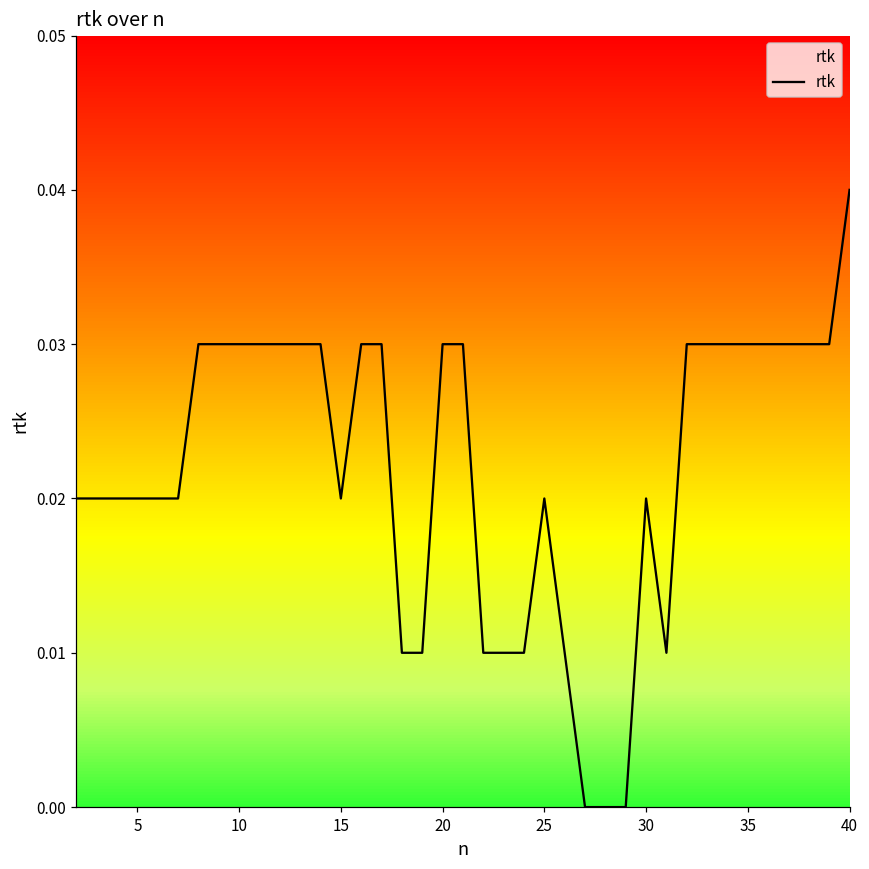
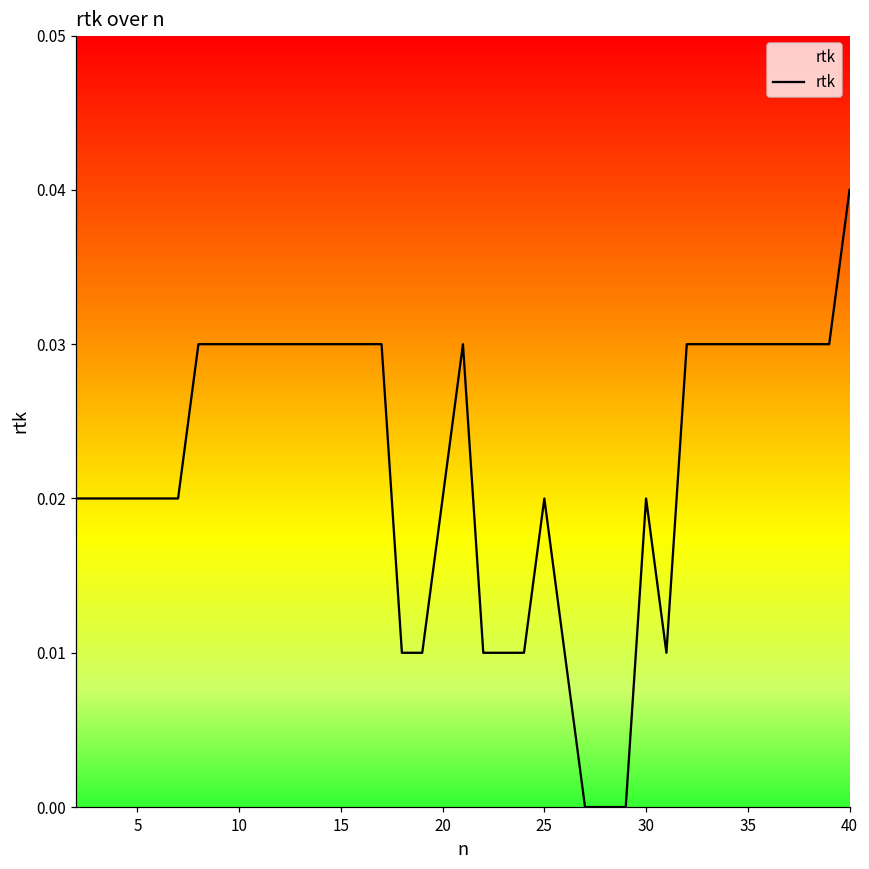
  {
    "5": 0.02,
    "10": 0.03,
-   "15": 0.02,
-   "20": 0.03,
+   "15": 0.03,
+   "20": 0.02,
    "25": 0.02,
    "30": 0.02,
    "35": 0.03,
    "40": 0.04
  }
